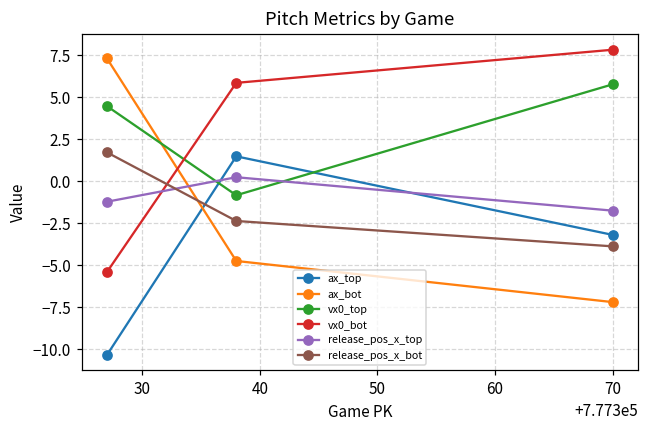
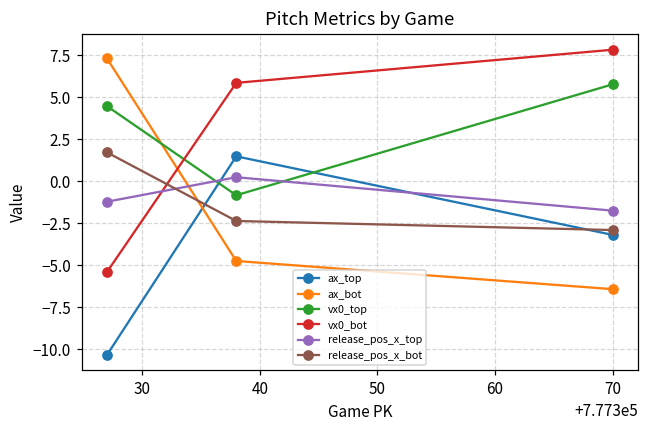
  {
    "ax_top": {
      "70": -3.2
    },
    "ax_bot": {
-     "70": -7.2
+     "70": -6.4
    },
    "vx0_top": {
      "70": 5.8
    },
    "vx0_bot": {
      "70": 7.8
    },
    "release_pos_x_top": {
      "70": -1.8
    },
    "release_pos_x_bot": {
-     "70": -3.9
+     "70": -2.9
    }
  }
